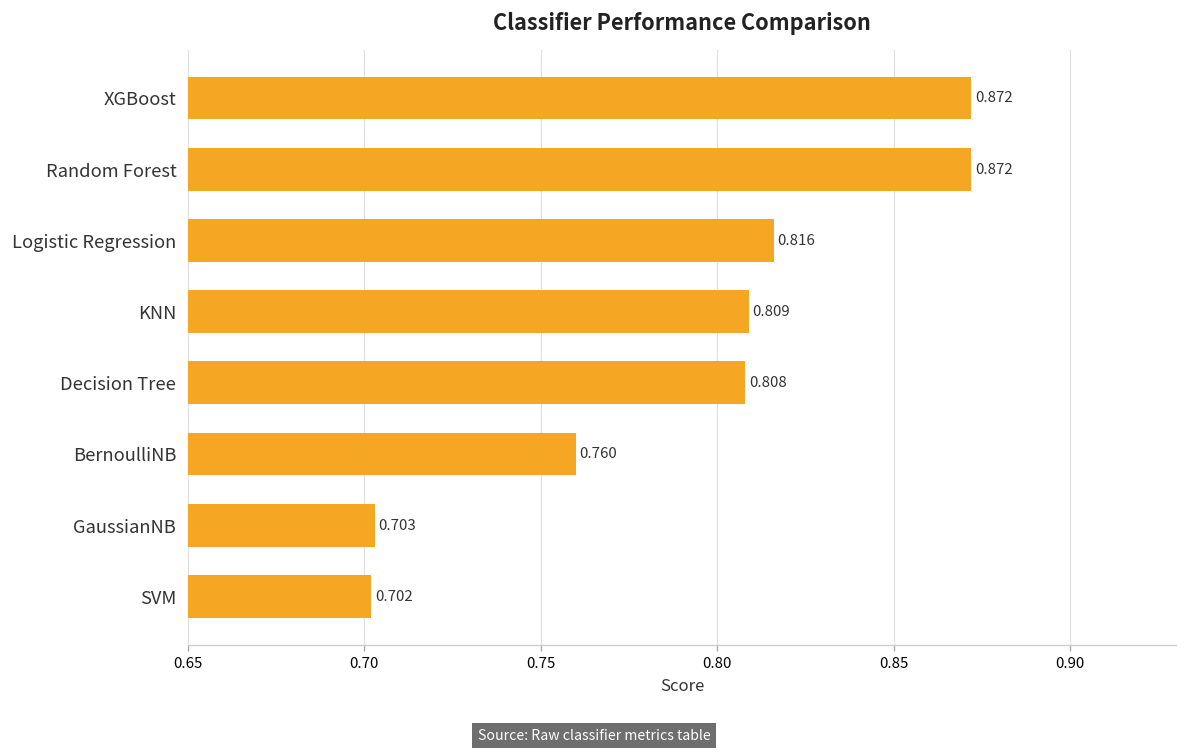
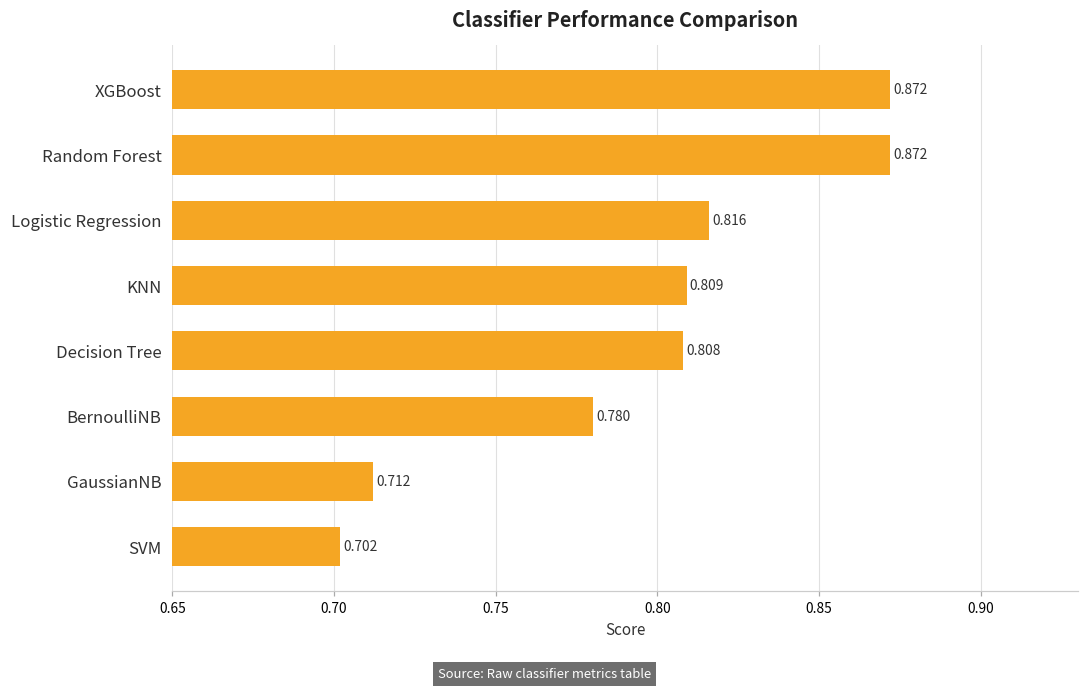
  {
    "XGBoost": 0.872,
    "Random Forest": 0.872,
    "Logistic Regression": 0.816,
    "KNN": 0.809,
    "Decision Tree": 0.808,
-   "BernoulliNB": 0.760,
-   "GaussianNB": 0.703,
+   "BernoulliNB": 0.780,
+   "GaussianNB": 0.712,
    "SVM": 0.702
  }
